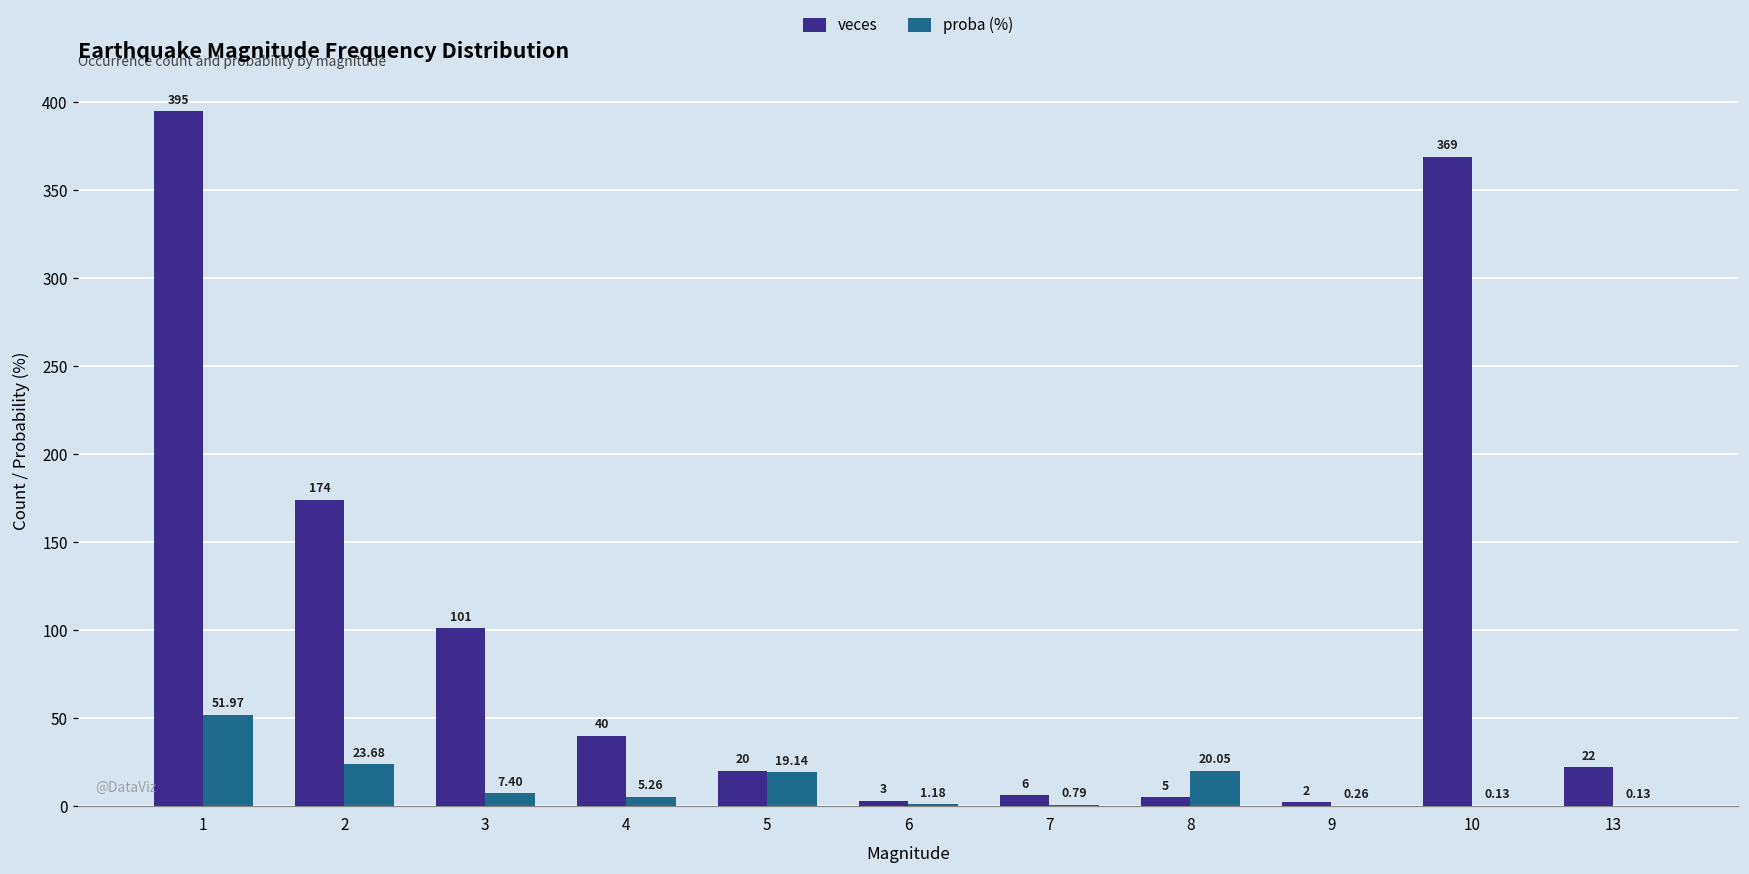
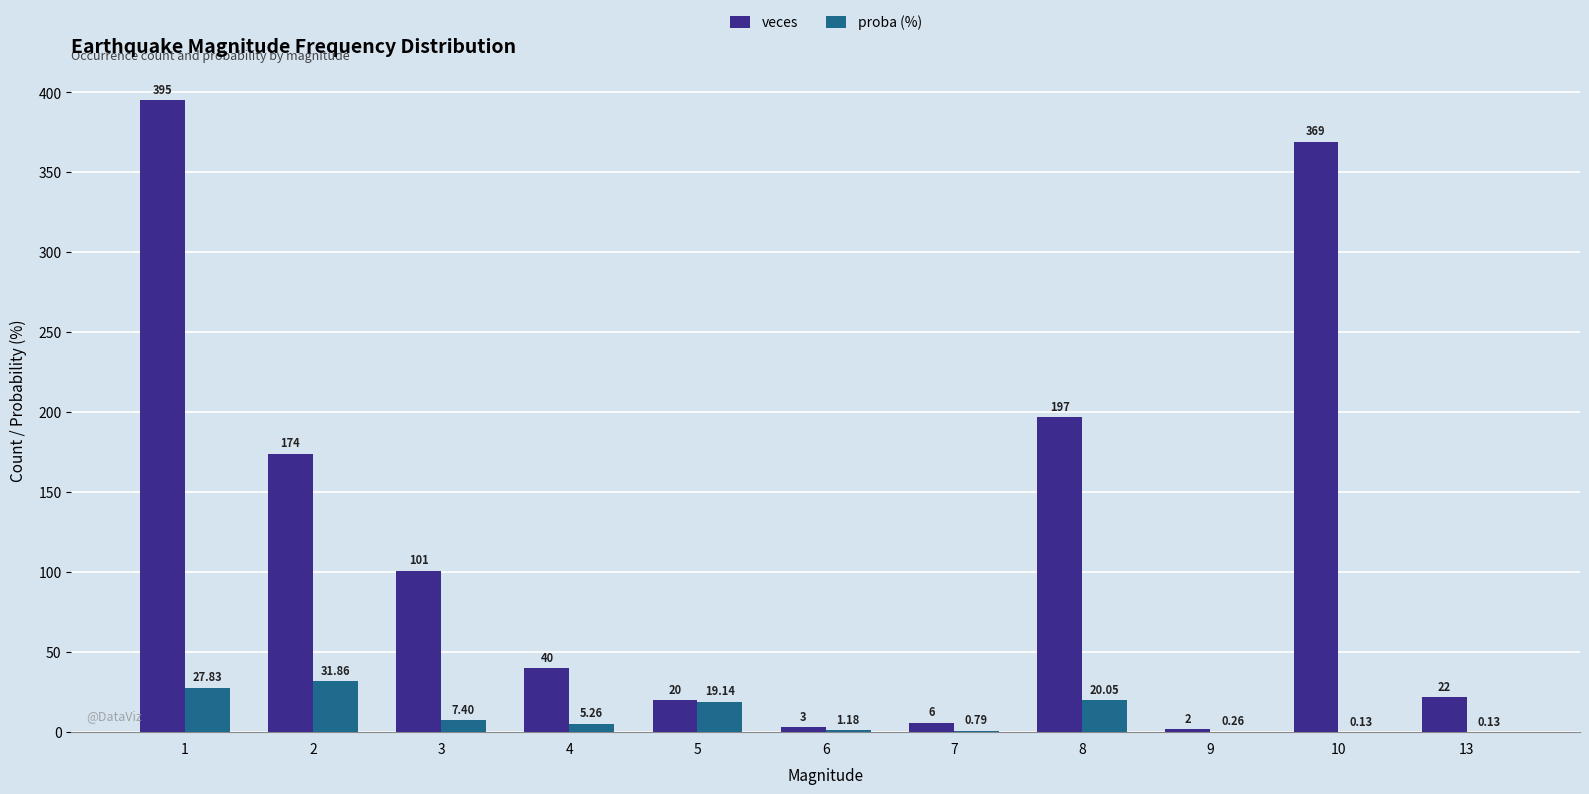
  {
    "veces": {
      "1": 395,
      "2": 174,
      "3": 101,
      "4": 40,
      "5": 20,
      "6": 3,
      "7": 6,
-     "8": 5,
+     "8": 197,
      "9": 2,
      "10": 369,
      "13": 22
    },
    "proba (%)": {
-     "1": 51.97,
-     "2": 23.68,
+     "1": 27.83,
+     "2": 31.86,
      "3": 7.40,
      "4": 5.26,
      "5": 19.14,
      "6": 1.18,
      "7": 0.79,
      "8": 20.05,
      "9": 0.26,
      "10": 0.13,
      "13": 0.13
    }
  }
